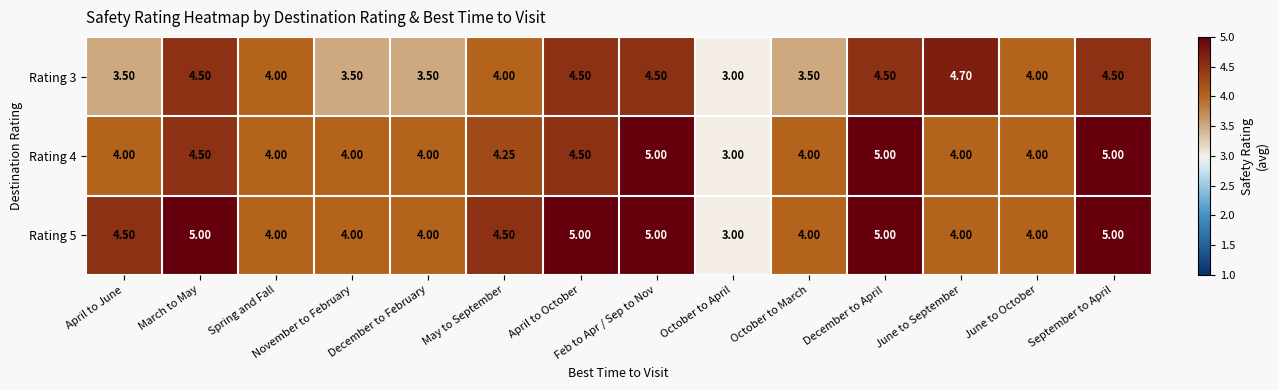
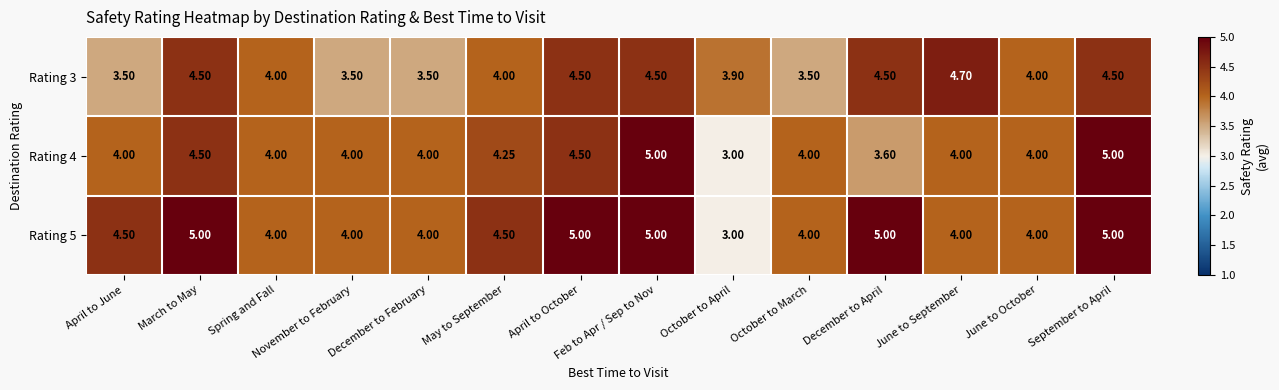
  {
    "Rating 3": {
      "April to June": 3.50,
      "March to May": 4.50,
      "Spring and Fall": 4.00,
      "November to February": 3.50,
      "December to February": 3.50,
      "May to September": 4.00,
      "April to October": 4.50,
      "Feb to Apr / Sep to Nov": 4.50,
-     "October to April": 3.00,
+     "October to April": 3.90,
      "October to March": 3.50,
      "December to April": 4.50,
      "June to September": 4.70,
      "June to October": 4.00,
      "September to April": 4.50
    },
    "Rating 4": {
      "April to June": 4.00,
      "March to May": 4.50,
      "Spring and Fall": 4.00,
      "November to February": 4.00,
      "December to February": 4.00,
      "May to September": 4.25,
      "April to October": 4.50,
      "Feb to Apr / Sep to Nov": 5.00,
      "October to April": 3.00,
      "October to March": 4.00,
-     "December to April": 5.00,
+     "December to April": 3.60,
      "June to September": 4.00,
      "June to October": 4.00,
      "September to April": 5.00
    },
    "Rating 5": {
      "April to June": 4.50,
      "March to May": 5.00,
      "Spring and Fall": 4.00,
      "November to February": 4.00,
      "December to February": 4.00,
      "May to September": 4.50,
      "April to October": 5.00,
      "Feb to Apr / Sep to Nov": 5.00,
      "October to April": 3.00,
      "October to March": 4.00,
      "December to April": 5.00,
      "June to September": 4.00,
      "June to October": 4.00,
      "September to April": 5.00
    }
  }
